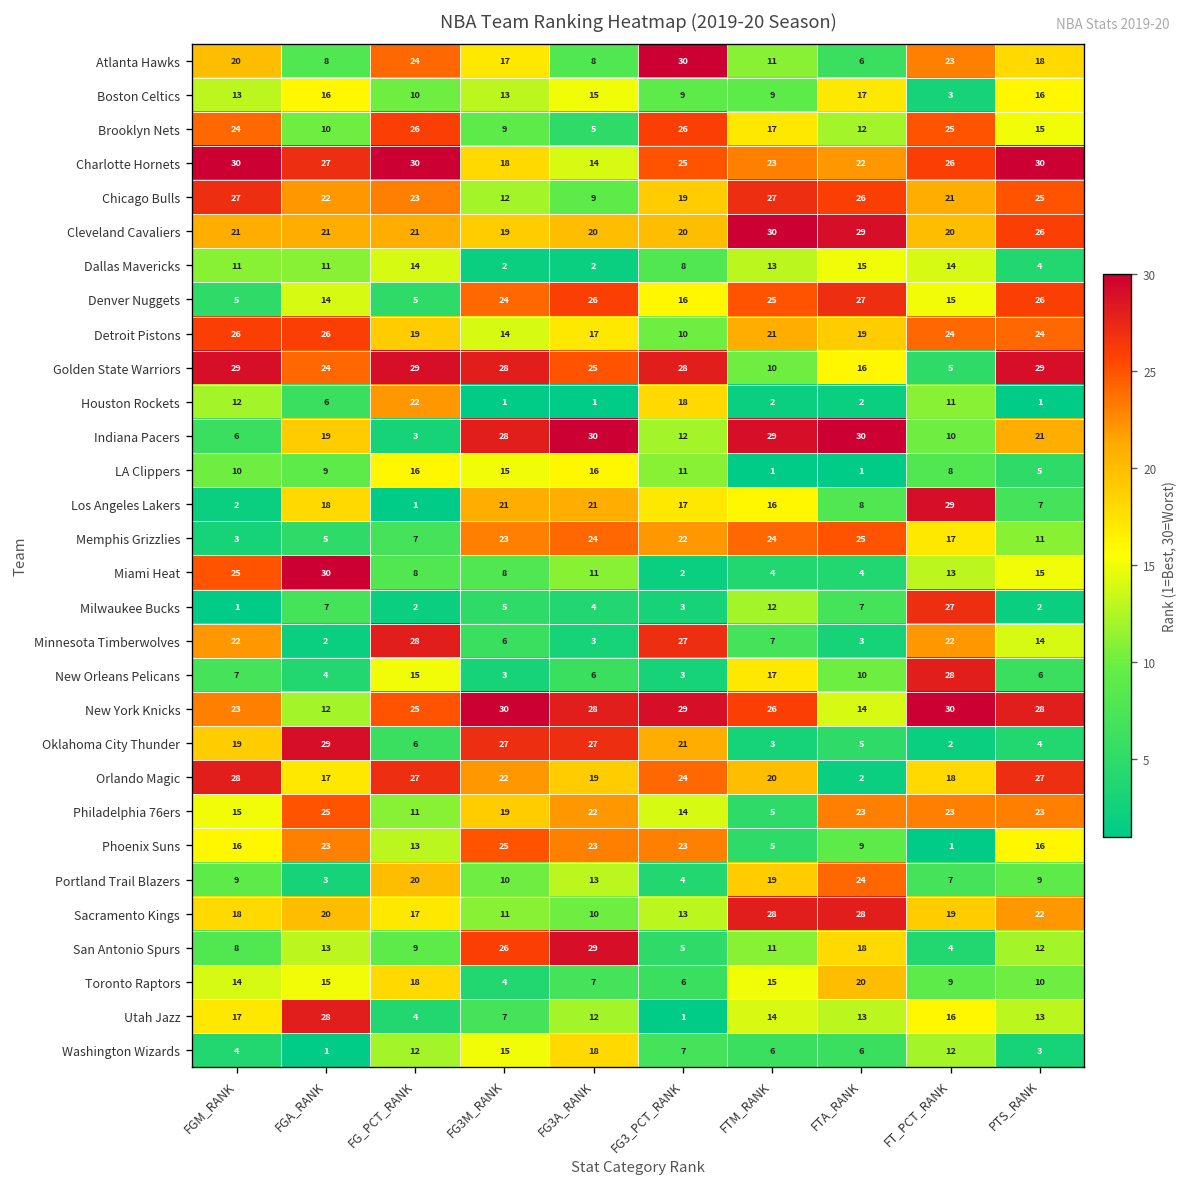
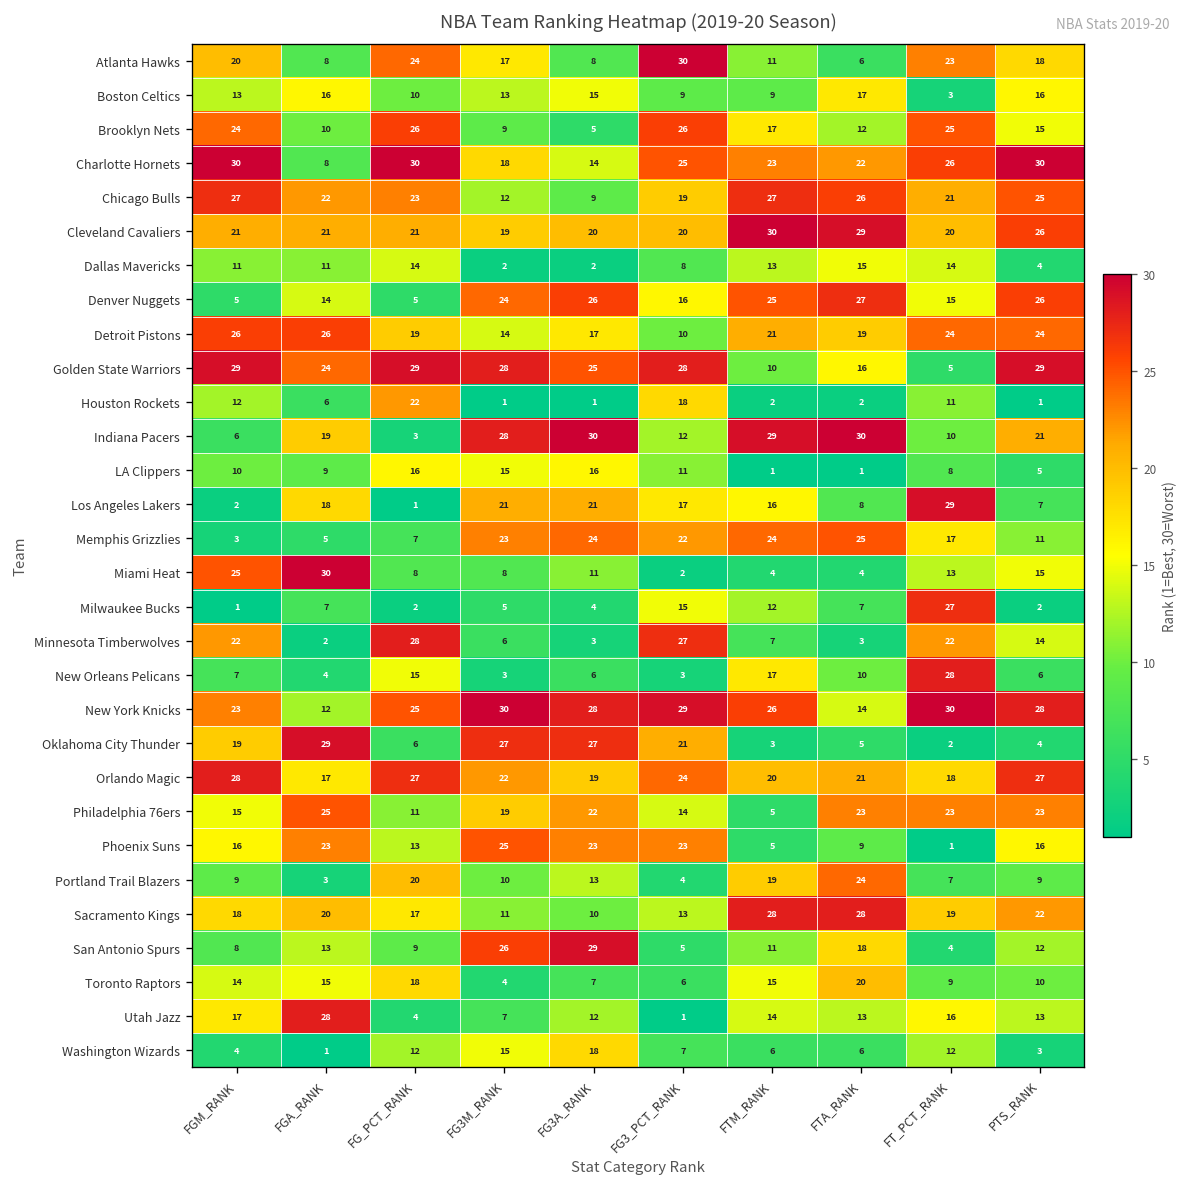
  {
    "Charlotte Hornets": {
      "FGM_RANK": 30,
-     "FGA_RANK": 27,
+     "FGA_RANK": 8,
      "FG_PCT_RANK": 30,
      "FG3M_RANK": 18,
      "FG3A_RANK": 14,
      "FG3_PCT_RANK": 25,
      "FTM_RANK": 23,
      "FTA_RANK": 22,
      "FT_PCT_RANK": 26,
      "PTS_RANK": 30
    },
    "Milwaukee Bucks": {
      "FGM_RANK": 1,
      "FGA_RANK": 7,
      "FG_PCT_RANK": 2,
      "FG3M_RANK": 5,
      "FG3A_RANK": 4,
-     "FG3_PCT_RANK": 3,
+     "FG3_PCT_RANK": 15,
      "FTM_RANK": 12,
      "FTA_RANK": 7,
      "FT_PCT_RANK": 27,
      "PTS_RANK": 2
    },
    "Orlando Magic": {
      "FGM_RANK": 28,
      "FGA_RANK": 17,
      "FG_PCT_RANK": 27,
      "FG3M_RANK": 22,
      "FG3A_RANK": 19,
      "FG3_PCT_RANK": 24,
      "FTM_RANK": 20,
-     "FTA_RANK": 2,
+     "FTA_RANK": 21,
      "FT_PCT_RANK": 18,
      "PTS_RANK": 27
    }
  }
